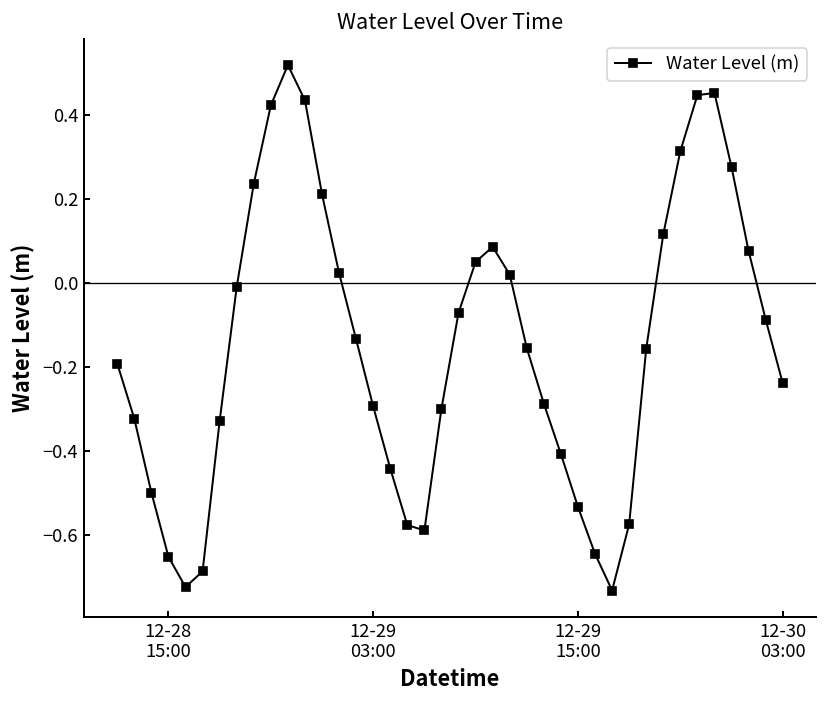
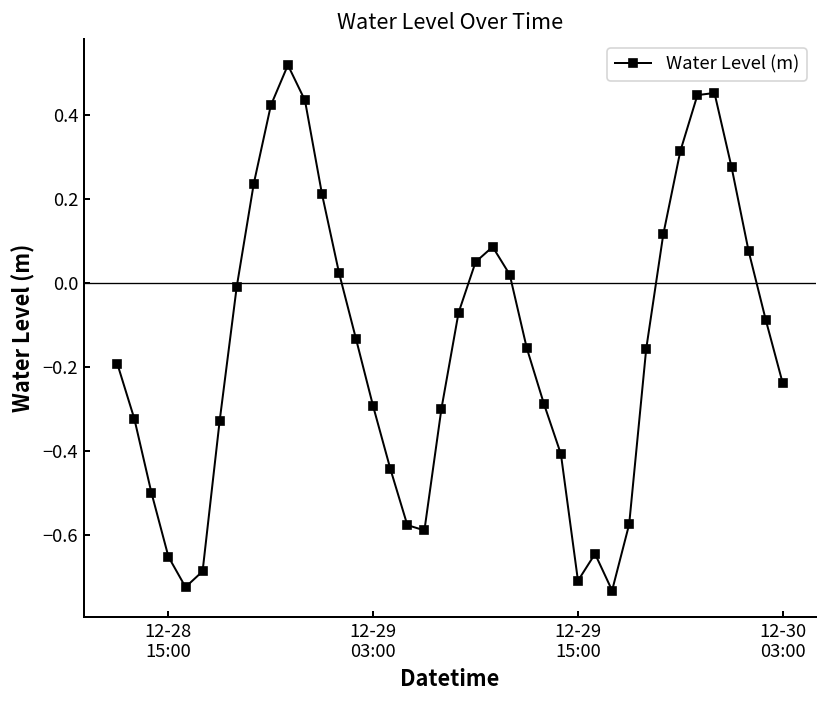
  {
    "12-28 15:00": -0.65,
    "12-29 03:00": -0.29,
-   "12-29 15:00": -0.53,
+   "12-29 15:00": -0.71,
    "12-30 03:00": -0.24
  }
